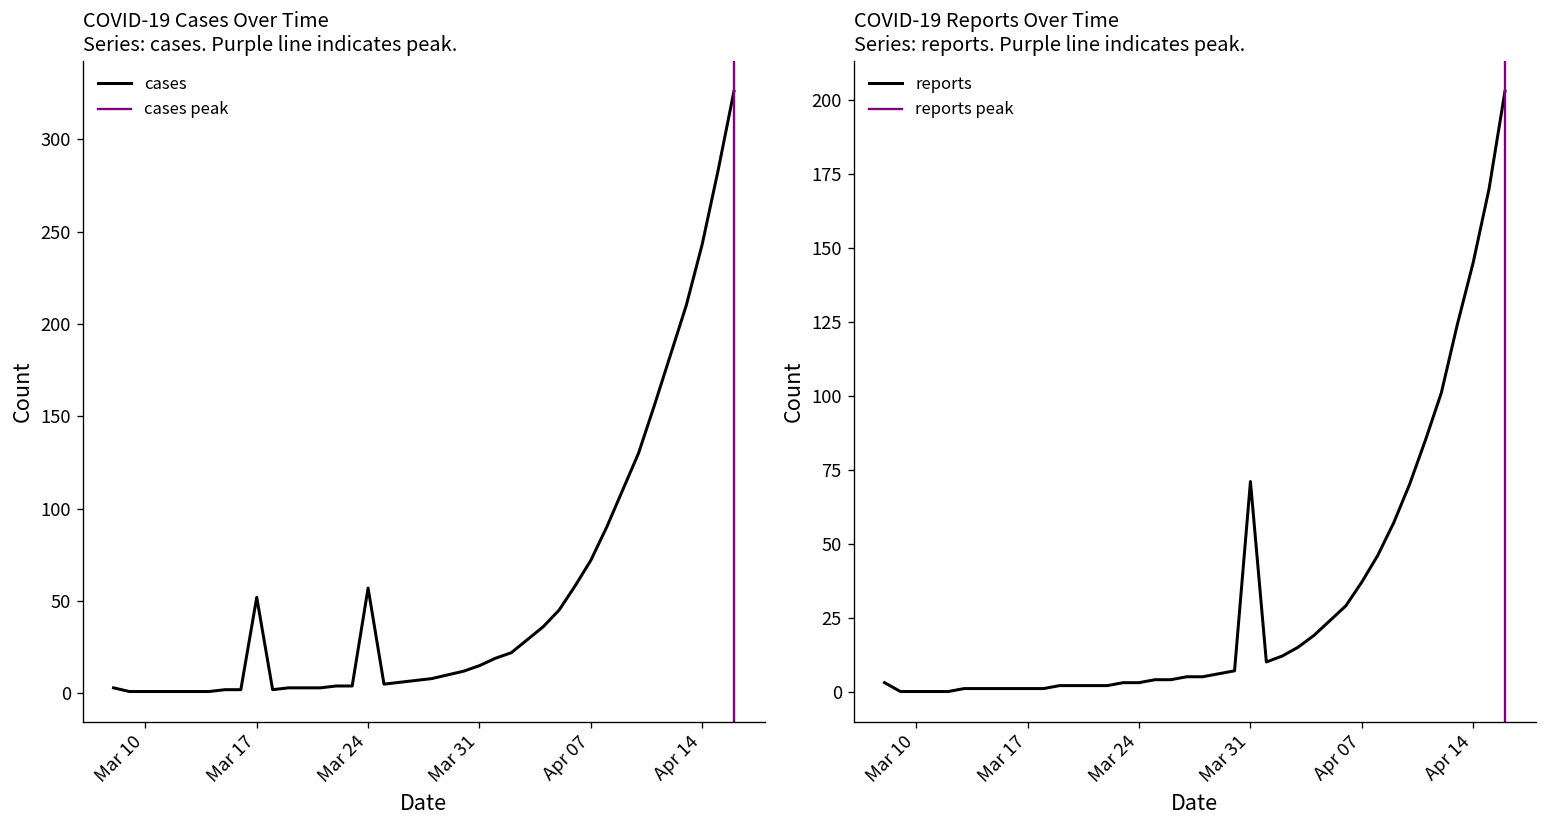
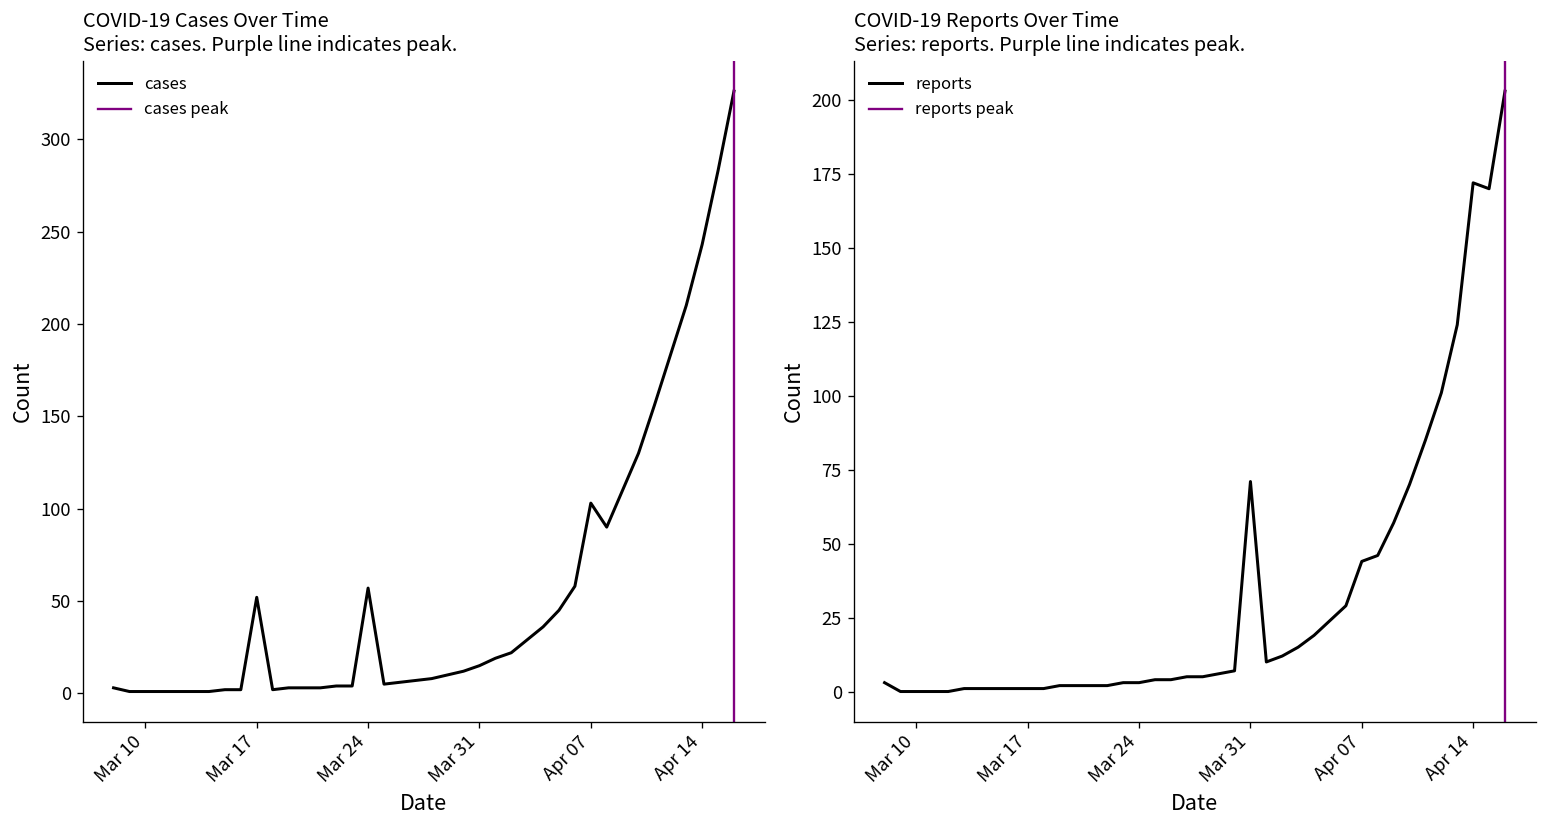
  {
    "COVID-19 Cases Over Time Series: cases. Purple line indicates peak.": {
      "Mar 10": 1,
      "Mar 17": 52,
      "Mar 24": 57,
      "Mar 31": 15,
-     "Apr 07": 72,
+     "Apr 07": 103,
      "Apr 14": 243
    },
    "COVID-19 Reports Over Time Series: reports. Purple line indicates peak.": {
      "Mar 10": 0,
      "Mar 17": 1,
      "Mar 24": 3,
      "Mar 31": 71,
-     "Apr 07": 37,
-     "Apr 14": 145
+     "Apr 07": 44,
+     "Apr 14": 172
    }
  }
